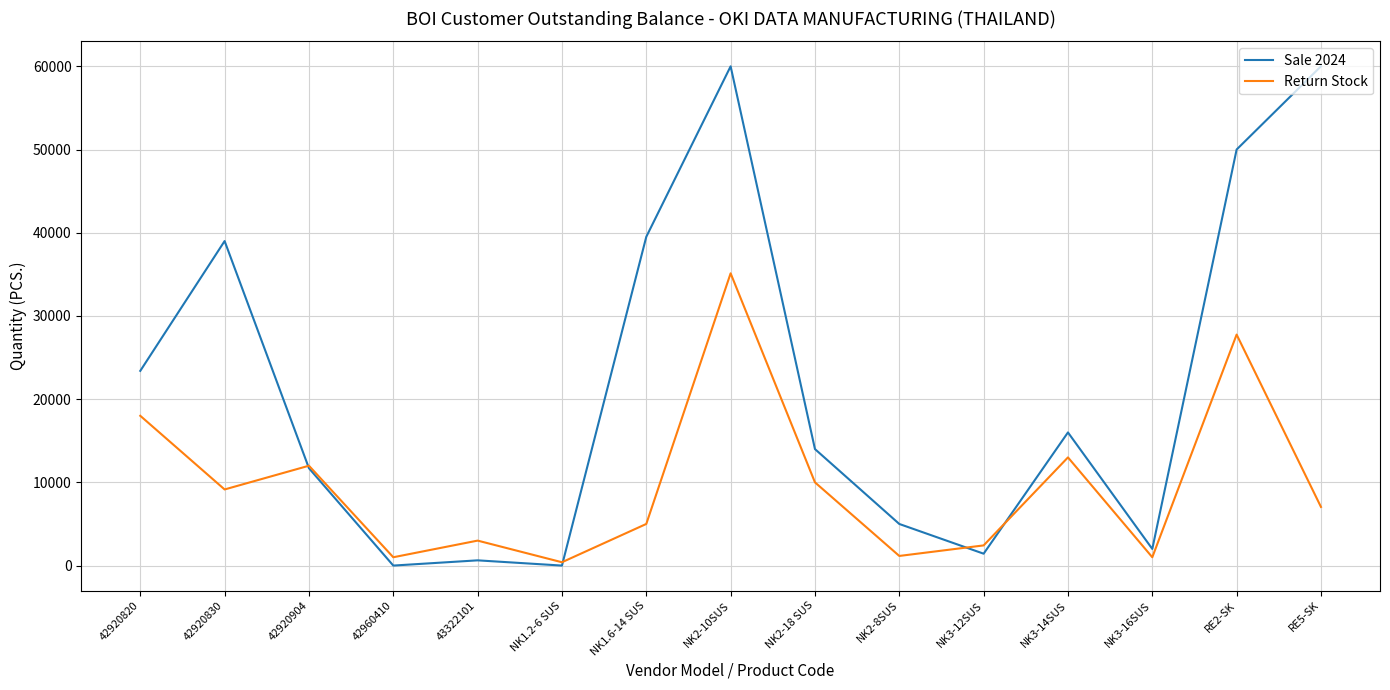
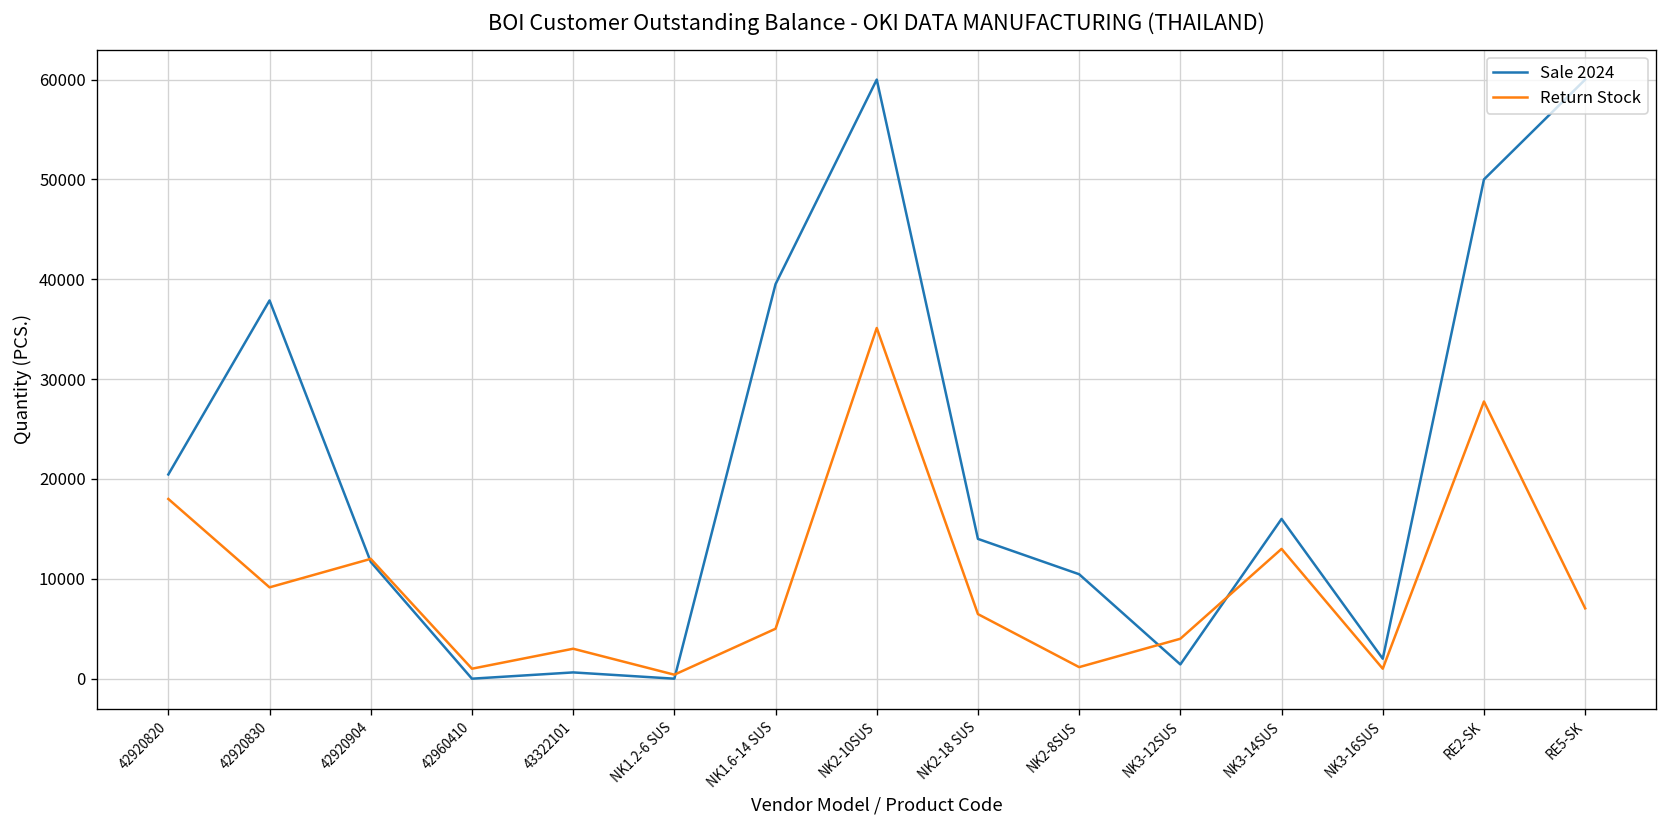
  {
    "Sale 2024": {
-     "42920820": 23000,
-     "42920830": 39000,
+     "42920820": 20000,
+     "42920830": 38000,
      "42960410": 0,
      "43322101": 1000,
      "NK1.2-6 SUS": 0,
      "NK1.6-14 SUS": 40000,
      "NK2-10SUS": 60000,
      "NK2-18 SUS": 14000,
-     "NK2-8SUS": 5000,
+     "NK2-8SUS": 10000,
      "NK3-12SUS": 1000,
      "NK3-14SUS": 16000,
      "NK3-16SUS": 2000,
      "RE2-SK": 50000
    },
    "Return Stock": {
      "42920820": 18000,
      "42920830": 9000,
      "42960410": 1000,
      "43322101": 3000,
      "NK1.2-6 SUS": 0,
      "NK1.6-14 SUS": 5000,
      "NK2-10SUS": 35000,
-     "NK2-18 SUS": 10000,
+     "NK2-18 SUS": 6000,
      "NK2-8SUS": 1000,
-     "NK3-12SUS": 2000,
+     "NK3-12SUS": 4000,
      "NK3-14SUS": 13000,
      "NK3-16SUS": 1000,
      "RE2-SK": 28000,
      "RE5-SK": 7000
    }
  }
